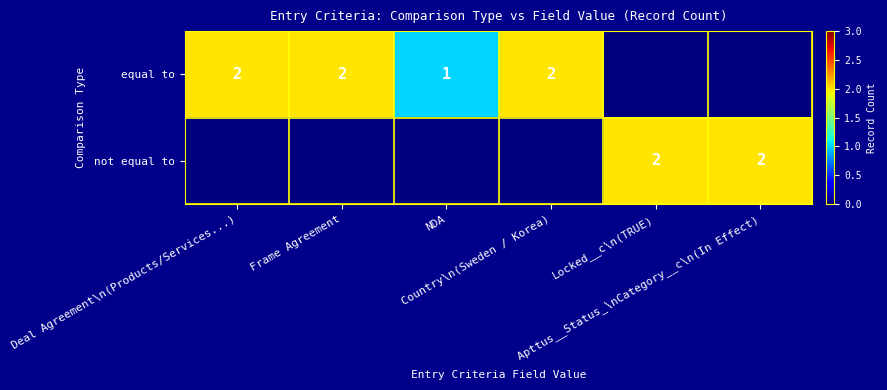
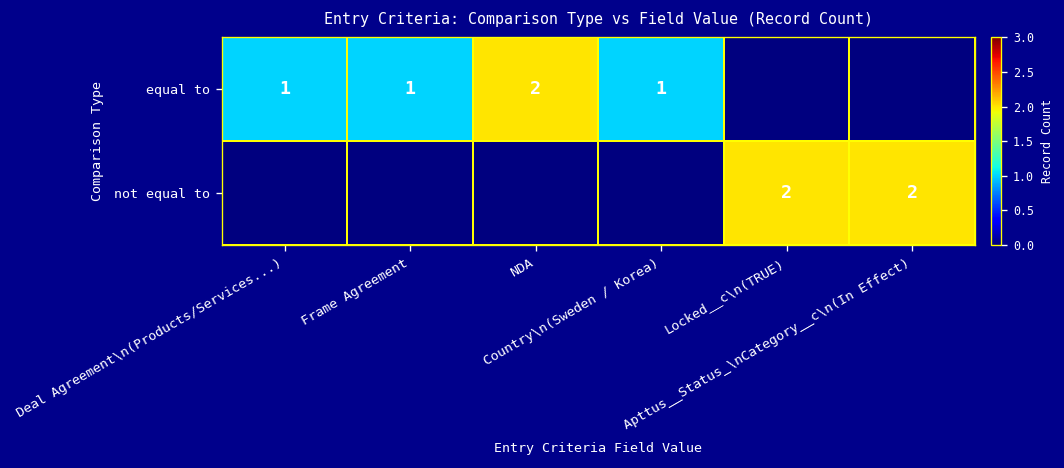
  {
    "equal to": {
-     "Deal Agreement\\n(Products/Services...)": 2,
-     "Frame Agreement": 2,
-     "NDA": 1,
-     "Country\\n(Sweden / Korea)": 2
+     "Deal Agreement\\n(Products/Services...)": 1,
+     "Frame Agreement": 1,
+     "NDA": 2,
+     "Country\\n(Sweden / Korea)": 1
    },
    "not equal to": {
      "Locked__c\\n(TRUE)": 2,
      "Apttus__Status_\\nCategory__c\\n(In Effect)": 2
    }
  }
